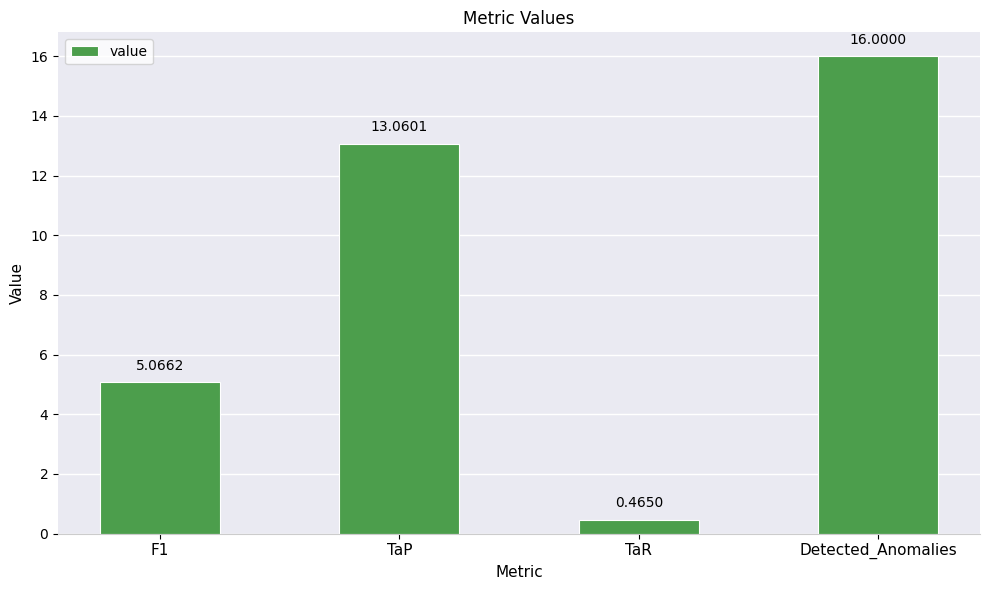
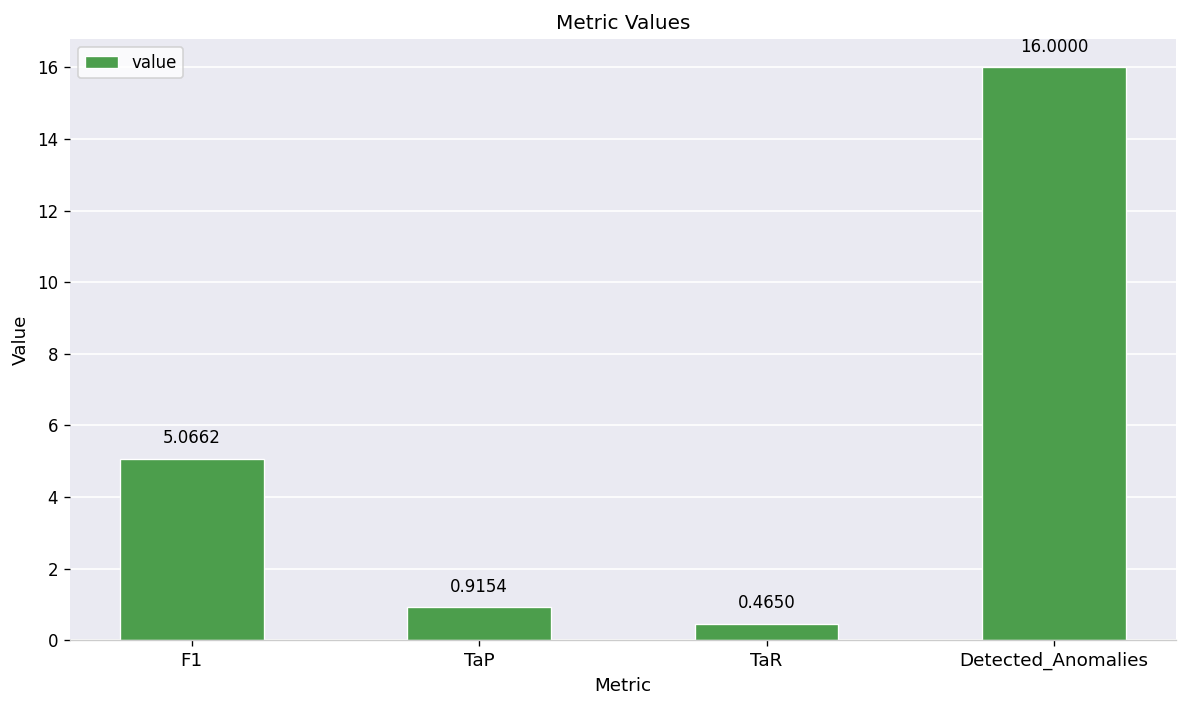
  {
    "F1": 5.0662,
-   "TaP": 13.0601,
+   "TaP": 0.9154,
    "TaR": 0.4650,
    "Detected_Anomalies": 16.0000
  }
